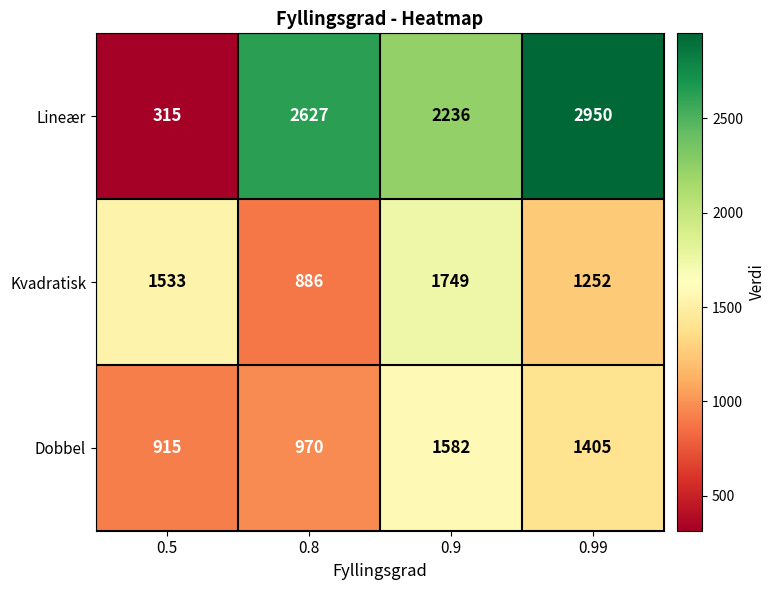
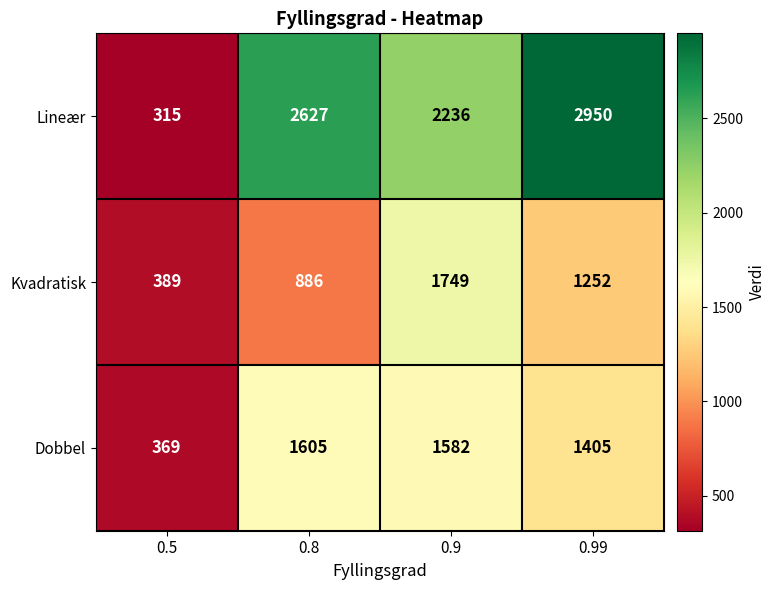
  {
    "Lineær": {
      "0.5": 315,
      "0.8": 2627,
      "0.9": 2236,
      "0.99": 2950
    },
    "Kvadratisk": {
-     "0.5": 1533,
+     "0.5": 389,
      "0.8": 886,
      "0.9": 1749,
      "0.99": 1252
    },
    "Dobbel": {
-     "0.5": 915,
-     "0.8": 970,
+     "0.5": 369,
+     "0.8": 1605,
      "0.9": 1582,
      "0.99": 1405
    }
  }
